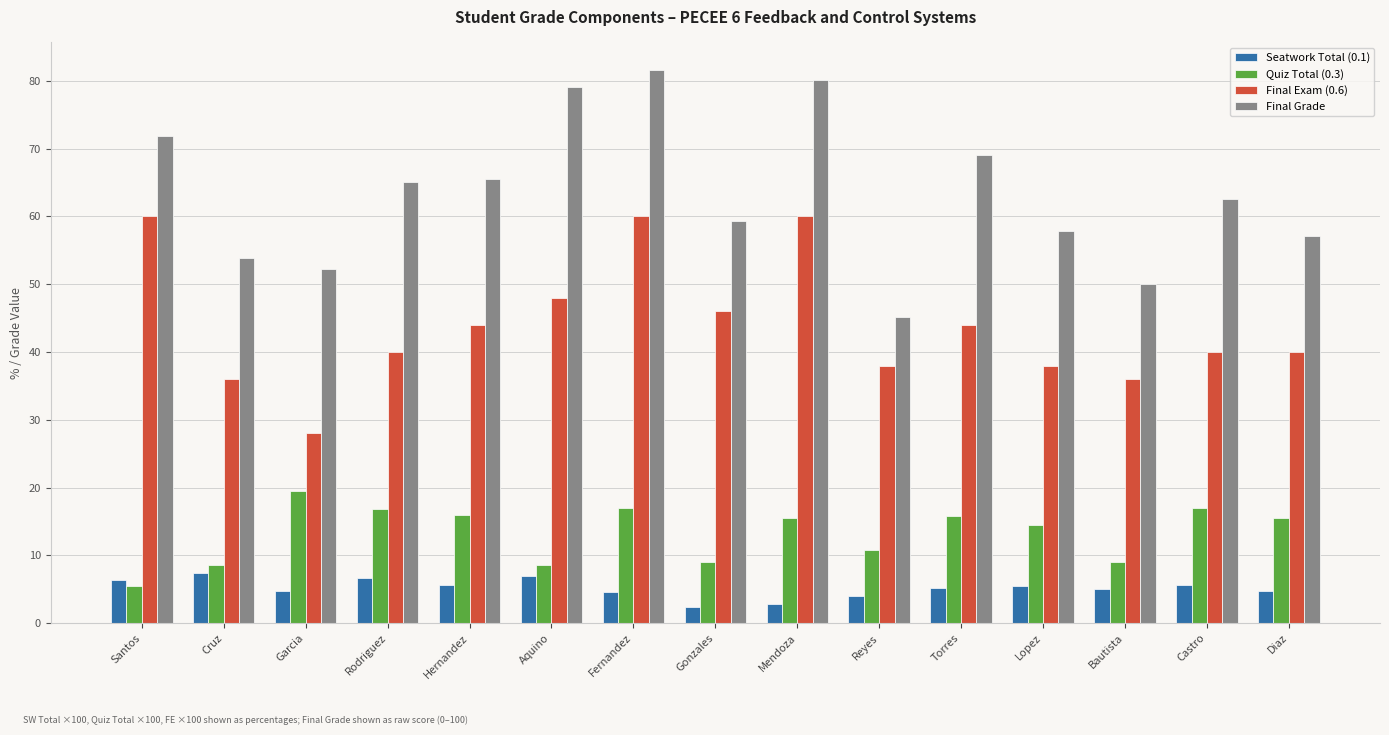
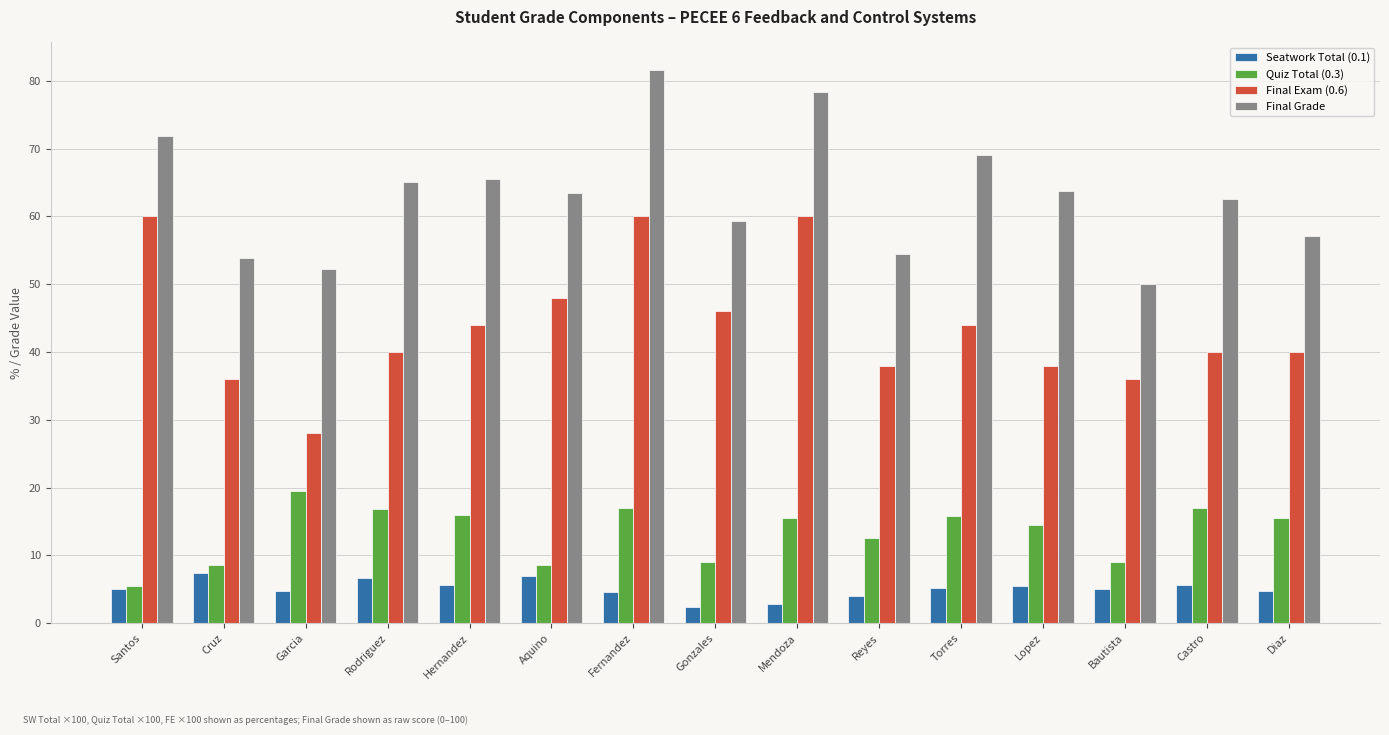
  {
    "Seatwork Total (0.1)": {
-     "Santos": 6,
+     "Santos": 5,
      "Cruz": 7,
      "Garcia": 5,
      "Rodriguez": 7,
      "Hernandez": 6,
      "Aquino": 7,
      "Fernandez": 5,
      "Gonzales": 2,
      "Mendoza": 3,
      "Reyes": 4,
      "Torres": 5,
      "Lopez": 5,
      "Bautista": 5,
      "Castro": 6,
      "Diaz": 5
    },
    "Quiz Total (0.3)": {
      "Santos": 6,
      "Cruz": 9,
      "Garcia": 20,
      "Rodriguez": 17,
      "Hernandez": 16,
      "Aquino": 9,
      "Fernandez": 17,
      "Gonzales": 9,
      "Mendoza": 16,
-     "Reyes": 11,
+     "Reyes": 13,
      "Torres": 16,
      "Lopez": 14,
      "Bautista": 9,
      "Castro": 17,
      "Diaz": 16
    },
    "Final Exam (0.6)": {
      "Santos": 60,
      "Cruz": 36,
      "Garcia": 28,
      "Rodriguez": 40,
      "Hernandez": 44,
      "Aquino": 48,
      "Fernandez": 60,
      "Gonzales": 46,
      "Mendoza": 60,
      "Reyes": 38,
      "Torres": 44,
      "Lopez": 38,
      "Bautista": 36,
      "Castro": 40,
      "Diaz": 40
    },
    "Final Grade": {
      "Santos": 72,
      "Cruz": 54,
      "Garcia": 52,
      "Rodriguez": 65,
      "Hernandez": 66,
-     "Aquino": 79,
+     "Aquino": 64,
      "Fernandez": 82,
      "Gonzales": 59,
-     "Mendoza": 80,
-     "Reyes": 45,
+     "Mendoza": 78,
+     "Reyes": 55,
      "Torres": 69,
-     "Lopez": 58,
+     "Lopez": 64,
      "Bautista": 50,
      "Castro": 63,
      "Diaz": 57
    }
  }
